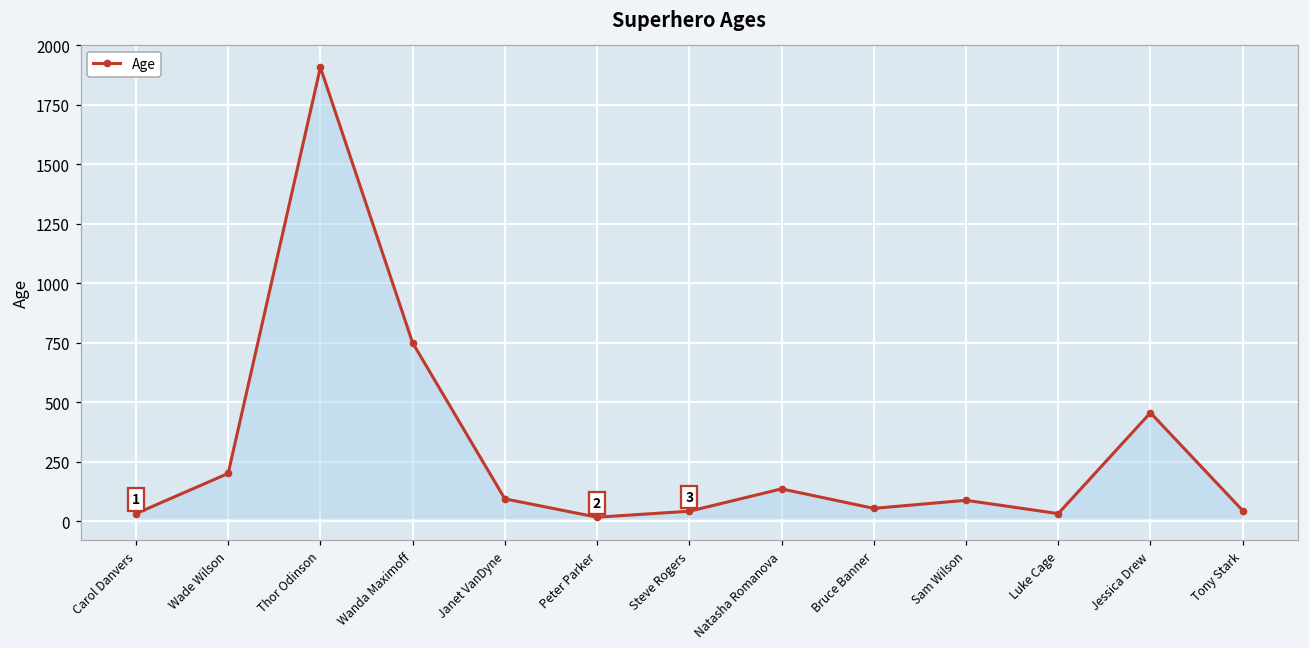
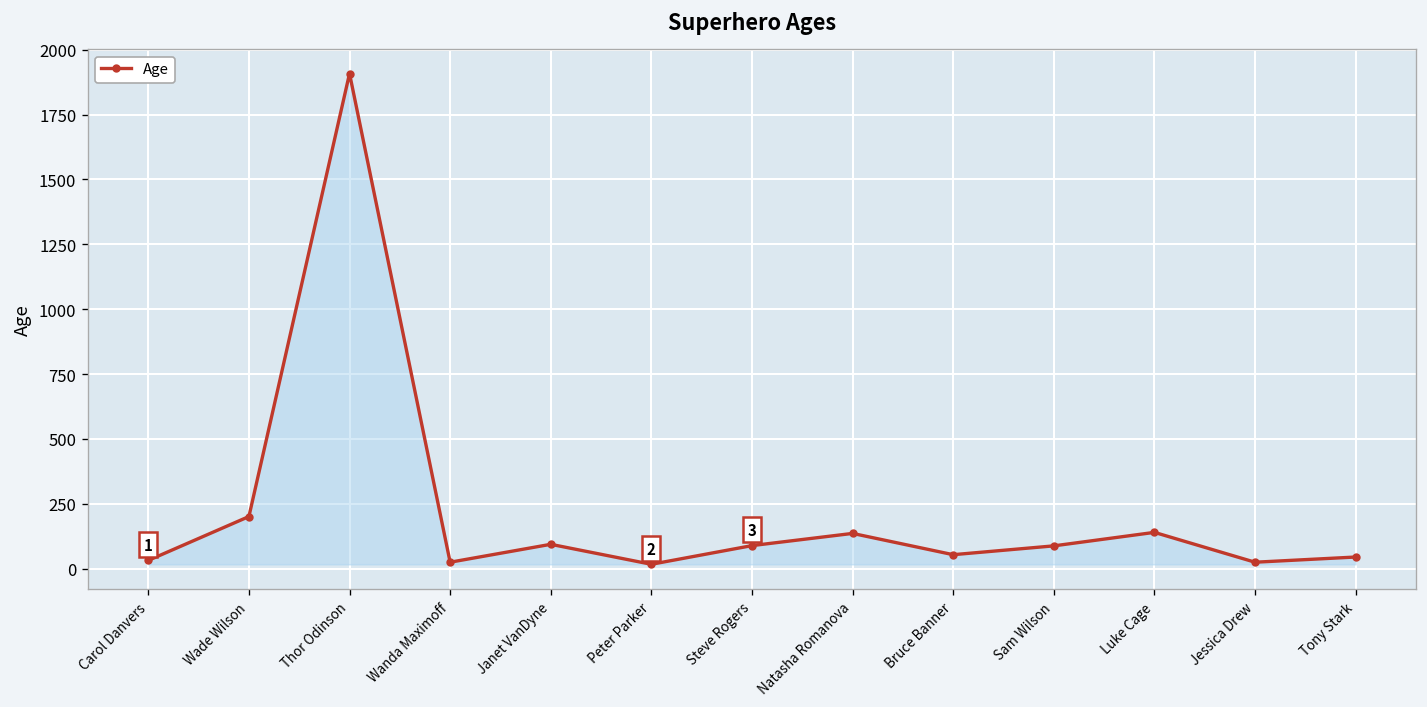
  {
    "Wade Wilson": 200,
    "Thor Odinson": 1910,
-   "Wanda Maximoff": 750,
+   "Wanda Maximoff": 30,
    "Janet VanDyne": 90,
-   "Steve Rogers": 40,
+   "Steve Rogers": 90,
    "Natasha Romanova": 140,
    "Bruce Banner": 50,
    "Sam Wilson": 90,
-   "Luke Cage": 30,
-   "Jessica Drew": 460,
+   "Luke Cage": 140,
+   "Jessica Drew": 30,
    "Tony Stark": 50
  }
